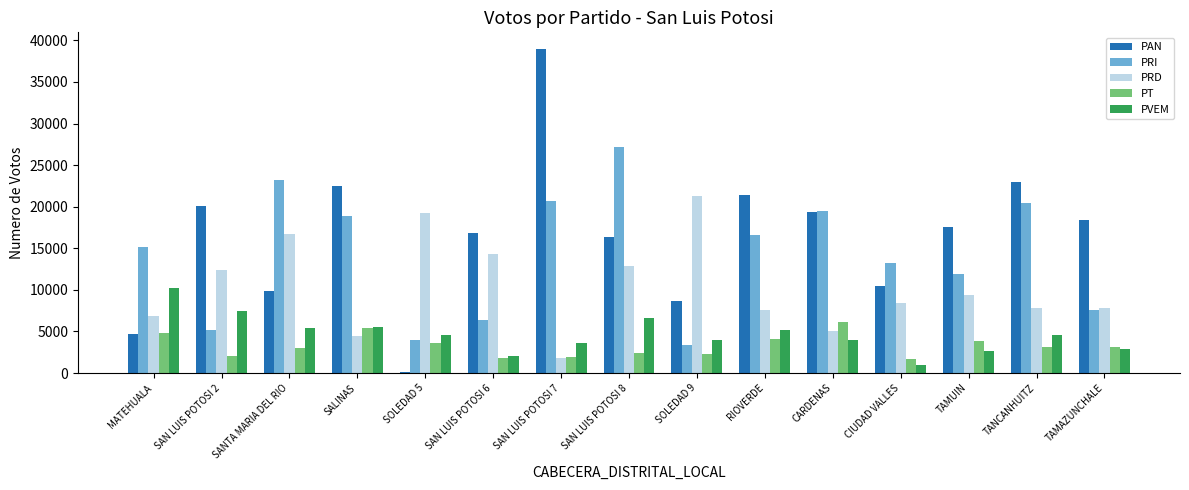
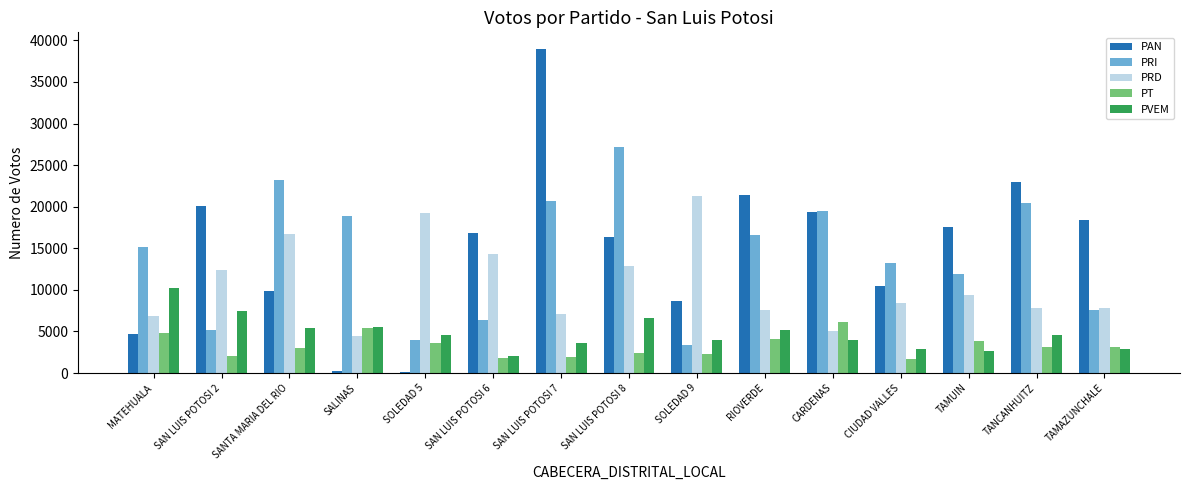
  {
    "PAN": {
      "MATEHUALA": 5000,
      "SAN LUIS POTOSI 2": 20000,
      "SANTA MARIA DEL RIO": 10000,
-     "SALINAS": 23000,
+     "SALINAS": 0,
      "SAN LUIS POTOSI 6": 17000,
      "SAN LUIS POTOSI 7": 39000,
      "SAN LUIS POTOSI 8": 16000,
      "SOLEDAD 9": 9000,
      "RIOVERDE": 21000,
      "CARDENAS": 19000,
      "CIUDAD VALLES": 11000,
      "TAMUIN": 18000,
      "TANCANHUITZ": 23000,
      "TAMAZUNCHALE": 18000
    },
    "PRI": {
      "MATEHUALA": 15000,
      "SAN LUIS POTOSI 2": 5000,
      "SANTA MARIA DEL RIO": 23000,
      "SALINAS": 19000,
      "SOLEDAD 5": 4000,
      "SAN LUIS POTOSI 6": 6000,
      "SAN LUIS POTOSI 7": 21000,
      "SAN LUIS POTOSI 8": 27000,
      "SOLEDAD 9": 3000,
      "RIOVERDE": 17000,
      "CARDENAS": 19000,
      "CIUDAD VALLES": 13000,
      "TAMUIN": 12000,
      "TANCANHUITZ": 20000,
      "TAMAZUNCHALE": 8000
    },
    "PRD": {
      "MATEHUALA": 7000,
      "SAN LUIS POTOSI 2": 12000,
      "SANTA MARIA DEL RIO": 17000,
      "SALINAS": 4000,
      "SOLEDAD 5": 19000,
      "SAN LUIS POTOSI 6": 14000,
-     "SAN LUIS POTOSI 7": 2000,
+     "SAN LUIS POTOSI 7": 7000,
      "SAN LUIS POTOSI 8": 13000,
      "SOLEDAD 9": 21000,
      "RIOVERDE": 8000,
      "CARDENAS": 5000,
      "CIUDAD VALLES": 8000,
      "TAMUIN": 9000,
      "TANCANHUITZ": 8000,
      "TAMAZUNCHALE": 8000
    },
    "PT": {
      "MATEHUALA": 5000,
      "SAN LUIS POTOSI 2": 2000,
      "SANTA MARIA DEL RIO": 3000,
      "SALINAS": 5000,
      "SOLEDAD 5": 4000,
      "SAN LUIS POTOSI 6": 2000,
      "SAN LUIS POTOSI 7": 2000,
      "SAN LUIS POTOSI 8": 2000,
      "SOLEDAD 9": 2000,
      "RIOVERDE": 4000,
      "CARDENAS": 6000,
      "CIUDAD VALLES": 2000,
      "TAMUIN": 4000,
      "TANCANHUITZ": 3000,
      "TAMAZUNCHALE": 3000
    },
    "PVEM": {
      "MATEHUALA": 10000,
      "SAN LUIS POTOSI 2": 7000,
      "SANTA MARIA DEL RIO": 5000,
      "SALINAS": 6000,
      "SOLEDAD 5": 5000,
      "SAN LUIS POTOSI 6": 2000,
      "SAN LUIS POTOSI 7": 4000,
      "SAN LUIS POTOSI 8": 7000,
      "SOLEDAD 9": 4000,
      "RIOVERDE": 5000,
      "CARDENAS": 4000,
-     "CIUDAD VALLES": 1000,
+     "CIUDAD VALLES": 3000,
      "TAMUIN": 3000,
      "TANCANHUITZ": 5000,
      "TAMAZUNCHALE": 3000
    }
  }
